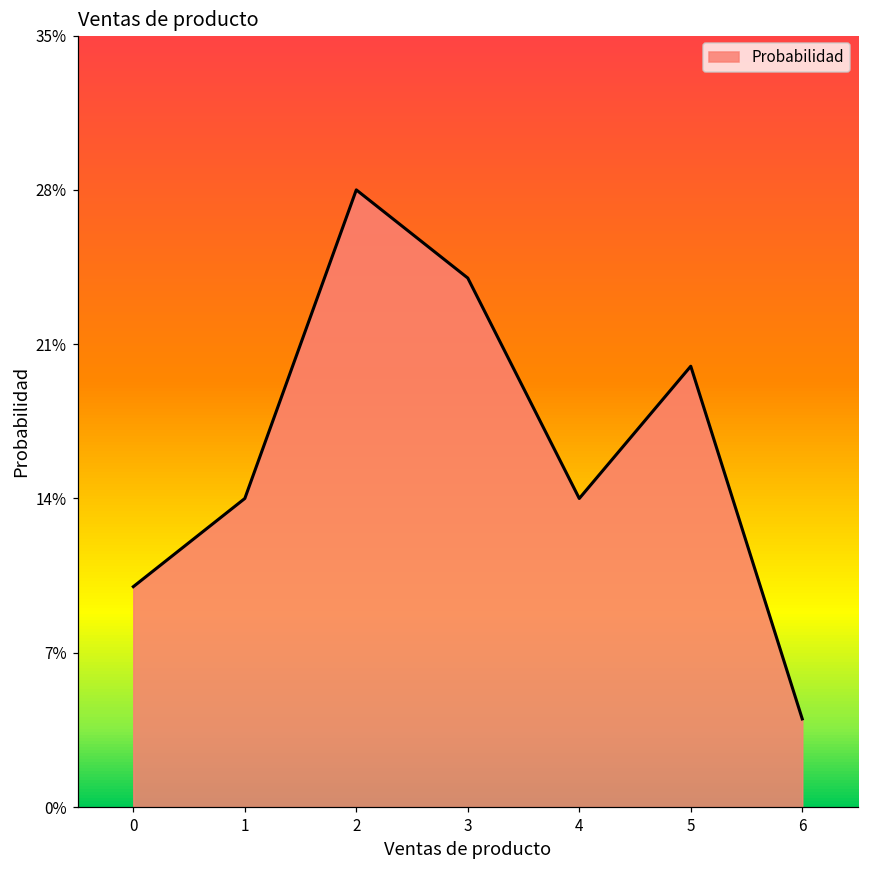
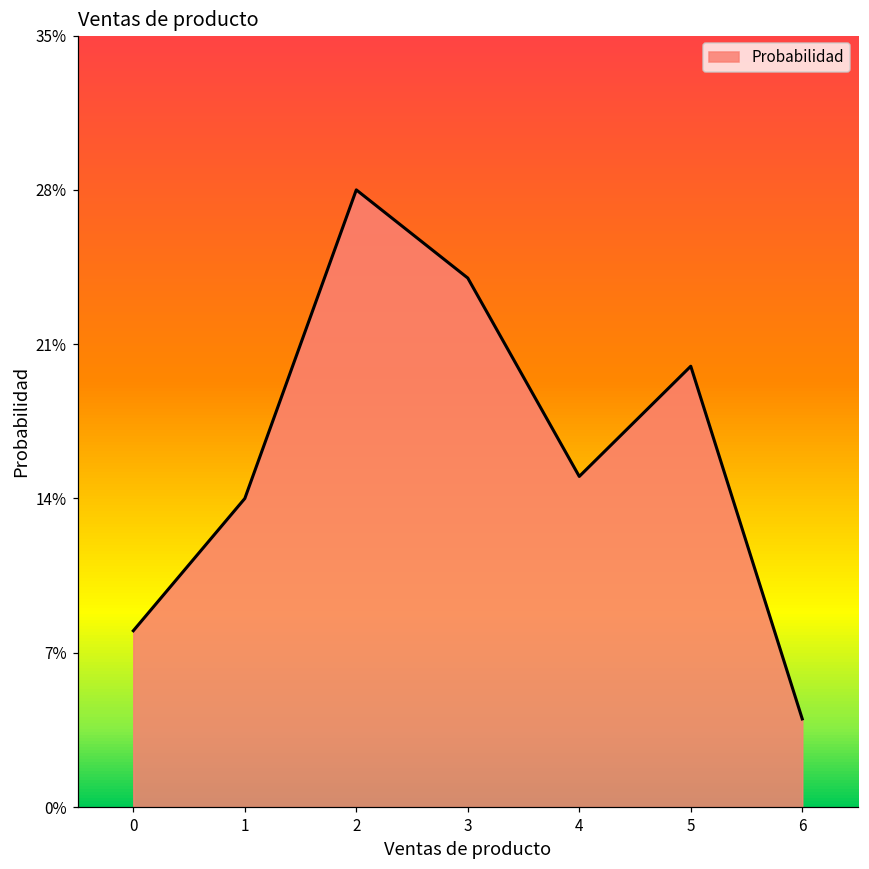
  {
-   "0": "10.0%",
+   "0": "8.0%",
    "1": "14.0%",
    "2": "28.0%",
    "3": "24.0%",
-   "4": "14.0%",
+   "4": "15.0%",
    "5": "20.0%",
    "6": "4.0%"
  }
